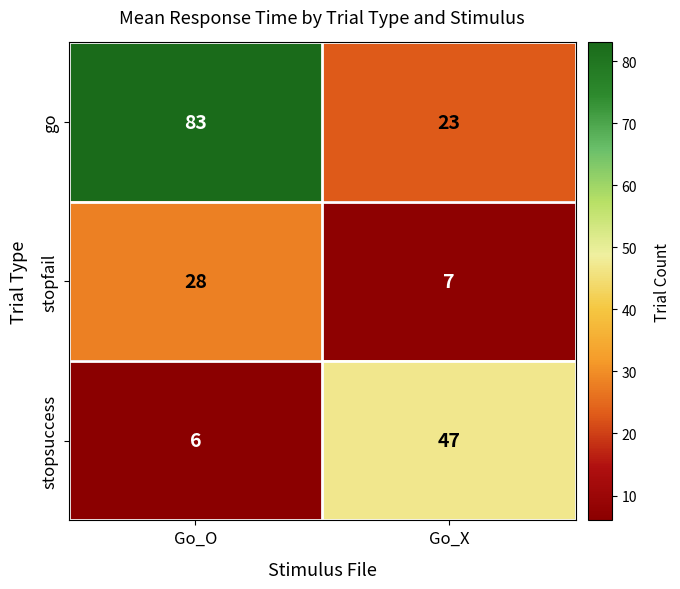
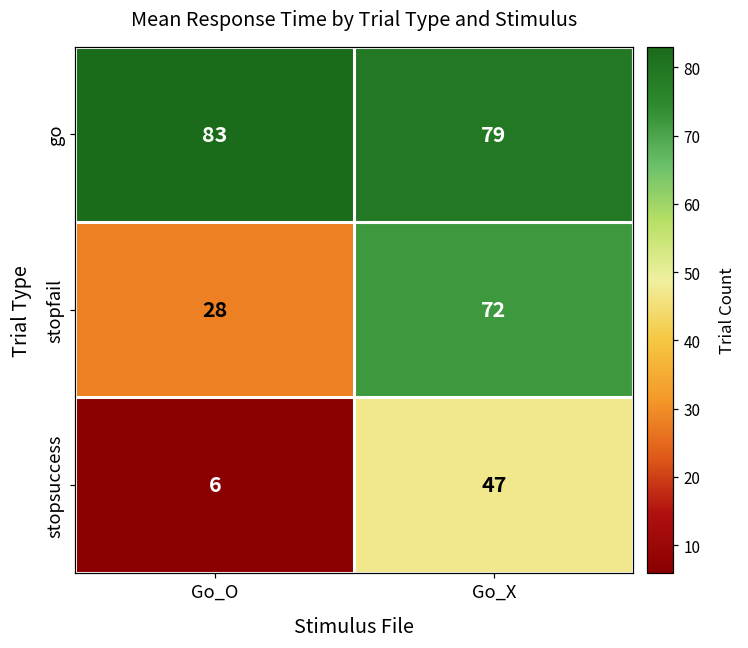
  {
    "go": {
      "Go_O": 83,
-     "Go_X": 23
+     "Go_X": 79
    },
    "stopfail": {
      "Go_O": 28,
-     "Go_X": 7
+     "Go_X": 72
    },
    "stopsuccess": {
      "Go_O": 6,
      "Go_X": 47
    }
  }
